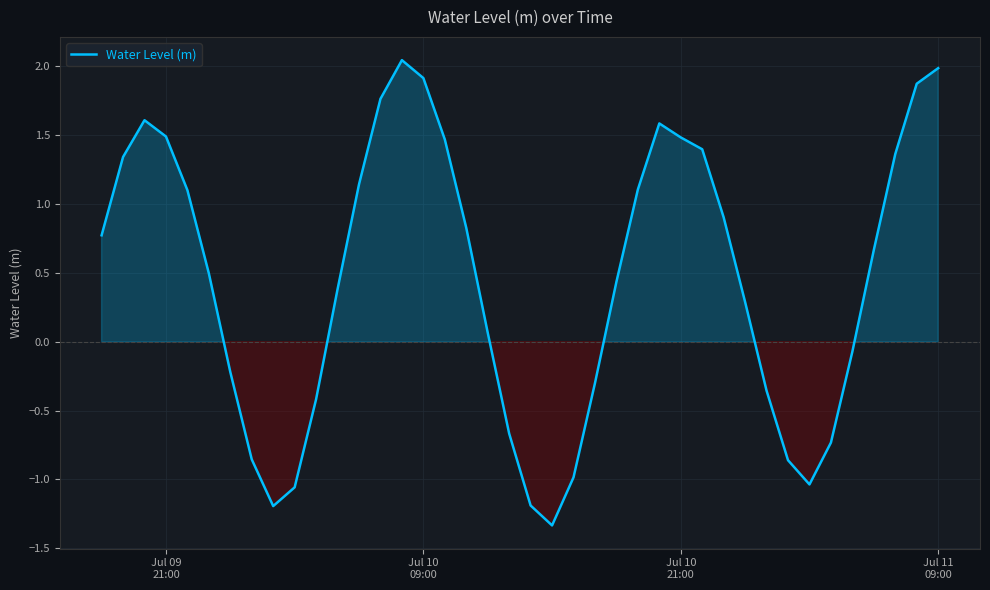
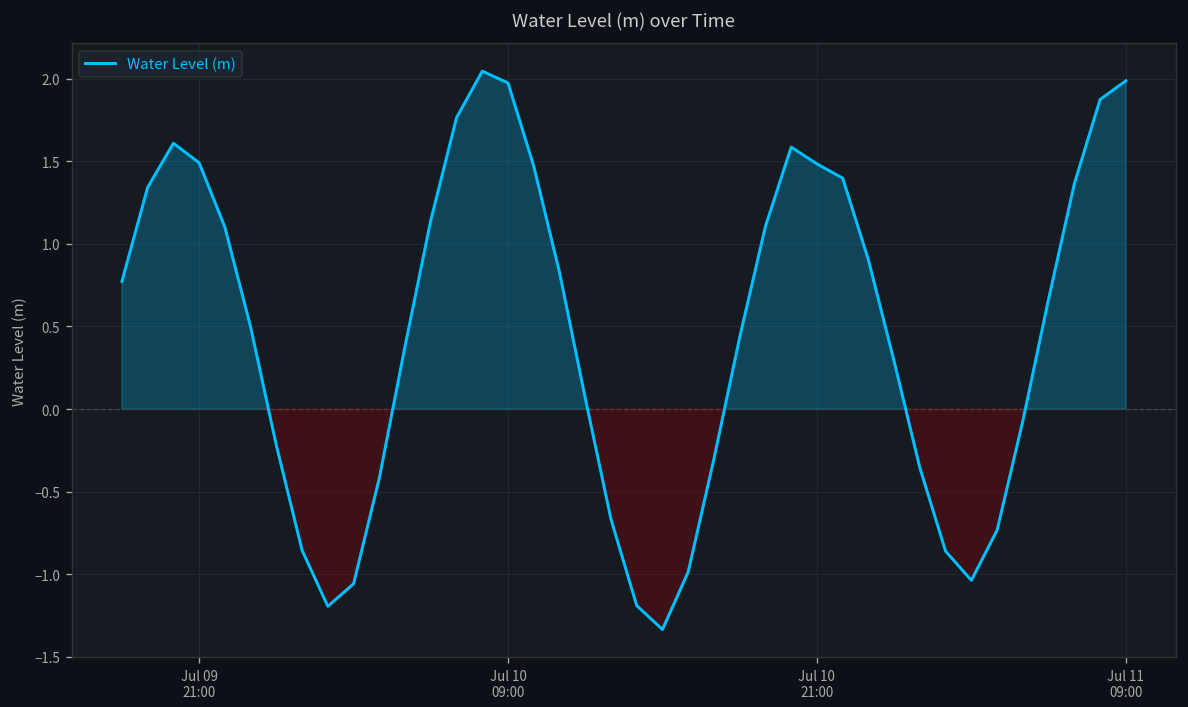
  {
    "Jul 09 21:00": 1.49,
-   "Jul 10 09:00": 1.92,
+   "Jul 10 09:00": 1.97,
    "Jul 10 21:00": 1.48,
    "Jul 11 09:00": 1.99
  }
